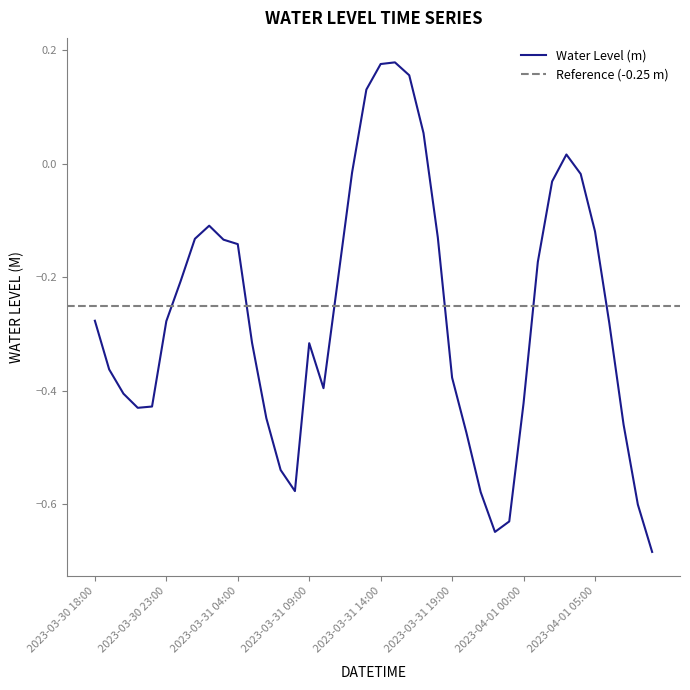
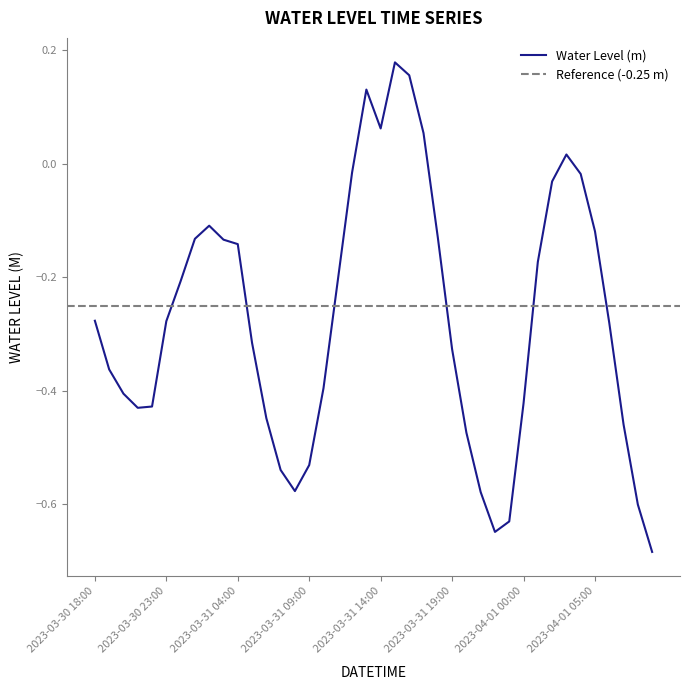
  {
    "2023-03-30 18:00": -0.28,
    "2023-03-30 23:00": -0.28,
    "2023-03-31 04:00": -0.14,
-   "2023-03-31 09:00": -0.32,
-   "2023-03-31 14:00": 0.18,
-   "2023-03-31 19:00": -0.38,
+   "2023-03-31 09:00": -0.53,
+   "2023-03-31 14:00": 0.06,
+   "2023-03-31 19:00": -0.33,
    "2023-04-01 00:00": -0.42,
    "2023-04-01 05:00": -0.12
  }
